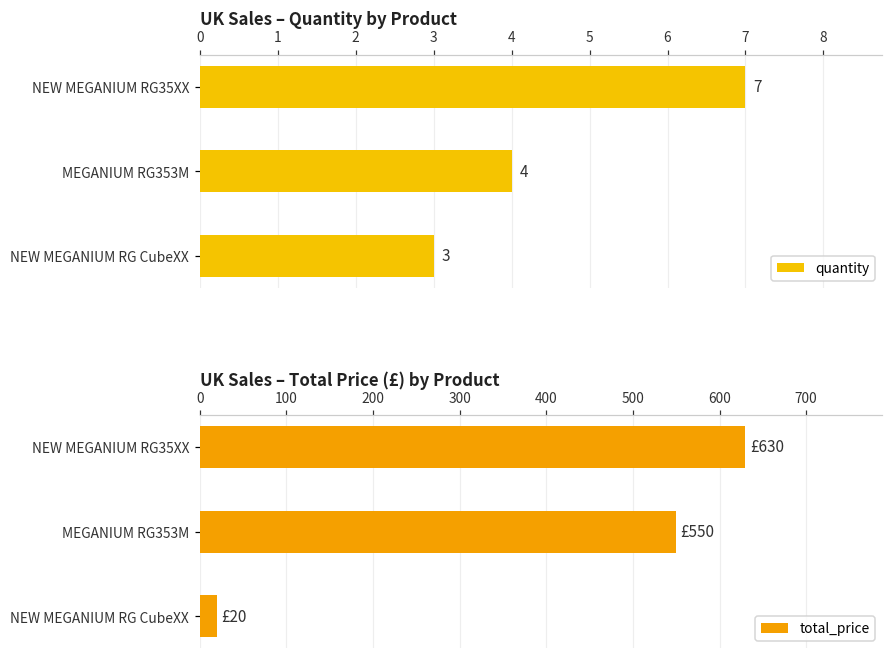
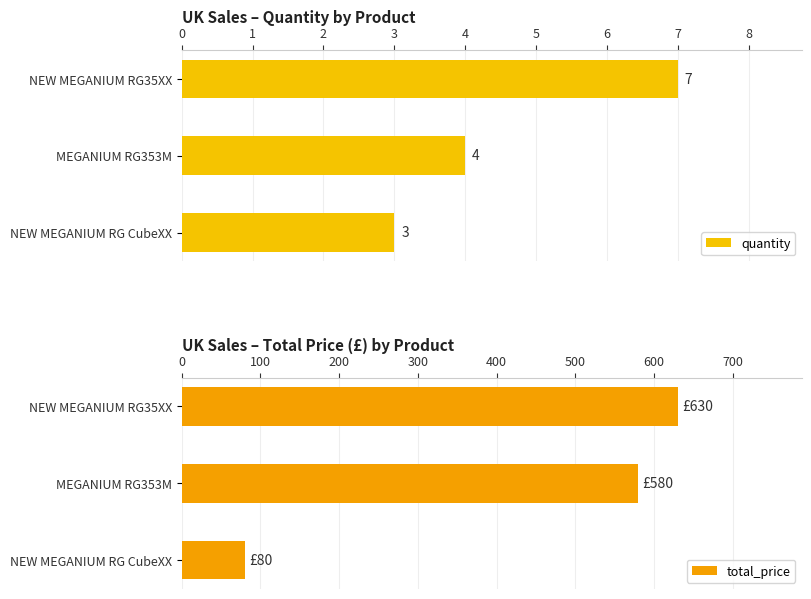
  {
    "UK Sales – Quantity by Product": {
      "NEW MEGANIUM RG35XX": "7",
      "MEGANIUM RG353M": "4",
      "NEW MEGANIUM RG CubeXX": "3"
    },
    "UK Sales – Total Price (£) by Product": {
      "NEW MEGANIUM RG35XX": "£630",
-     "MEGANIUM RG353M": "£550",
-     "NEW MEGANIUM RG CubeXX": "£20"
+     "MEGANIUM RG353M": "£580",
+     "NEW MEGANIUM RG CubeXX": "£80"
    }
  }
